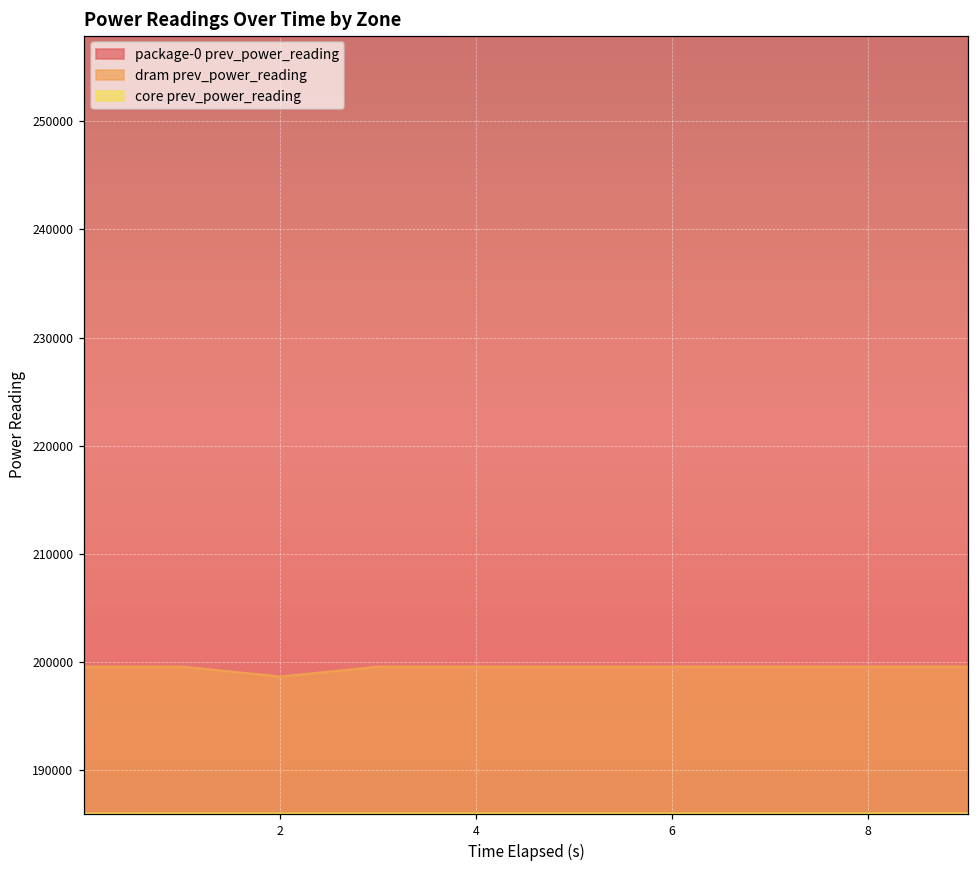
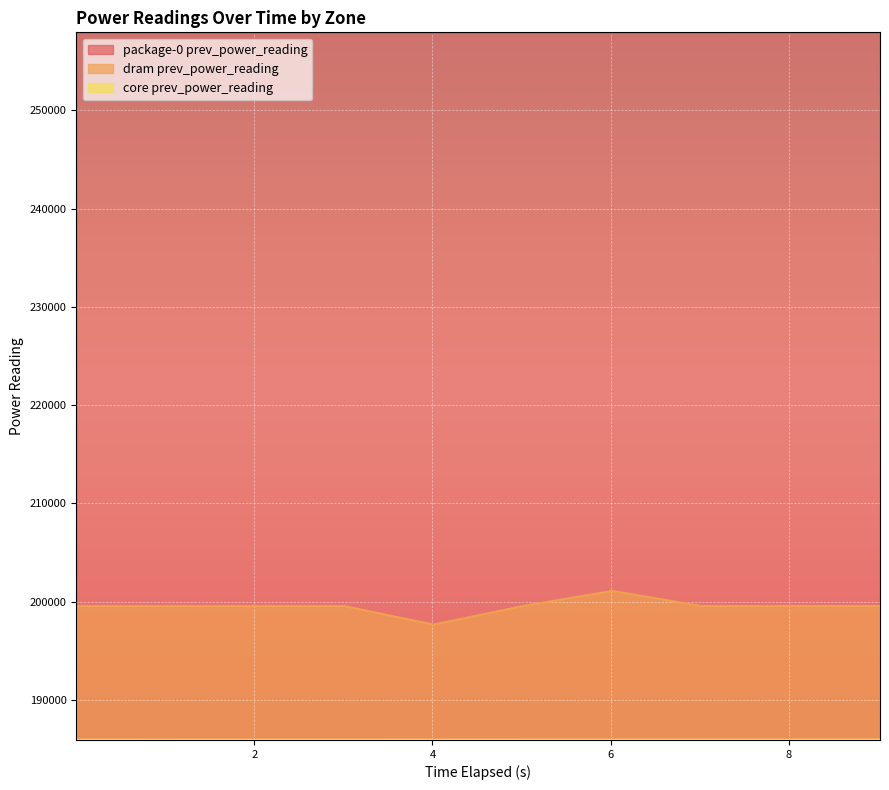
  {
    "package-0 prev_power_reading": {
      "2": 258000,
      "4": 258000,
      "6": 258000
    },
    "dram prev_power_reading": {
-     "2": 199000,
-     "4": 200000,
-     "6": 200000
+     "2": 200000,
+     "4": 198000,
+     "6": 201000
    },
    "core prev_power_reading": {
      "2": 186000,
      "4": 186000,
      "6": 186000
    }
  }
